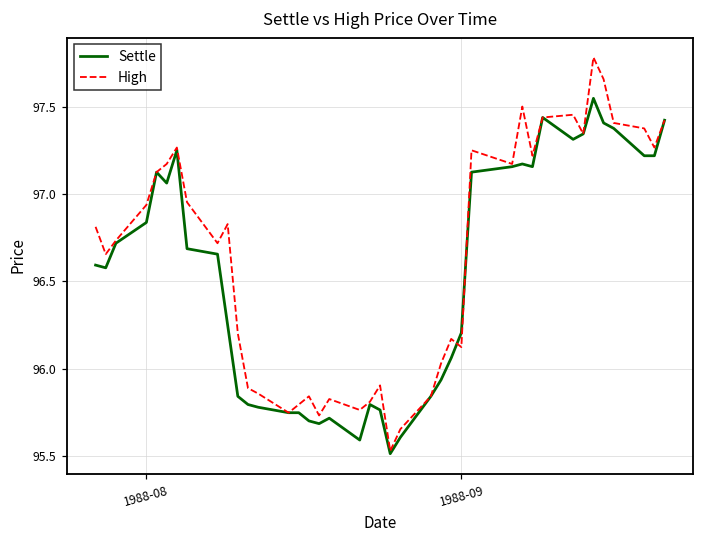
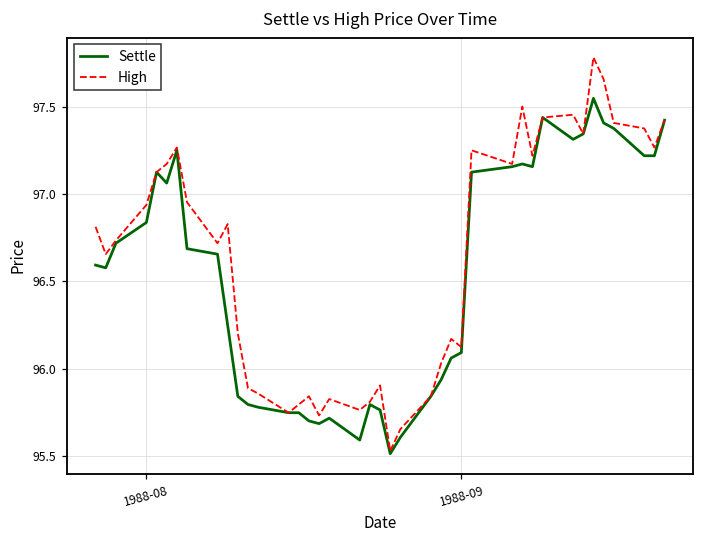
  {
    "Settle": {
      "1988-08": 96.84,
-     "1988-09": 96.21
+     "1988-09": 96.09
    },
    "High": {
      "1988-08": 96.94,
      "1988-09": 96.13
    }
  }
